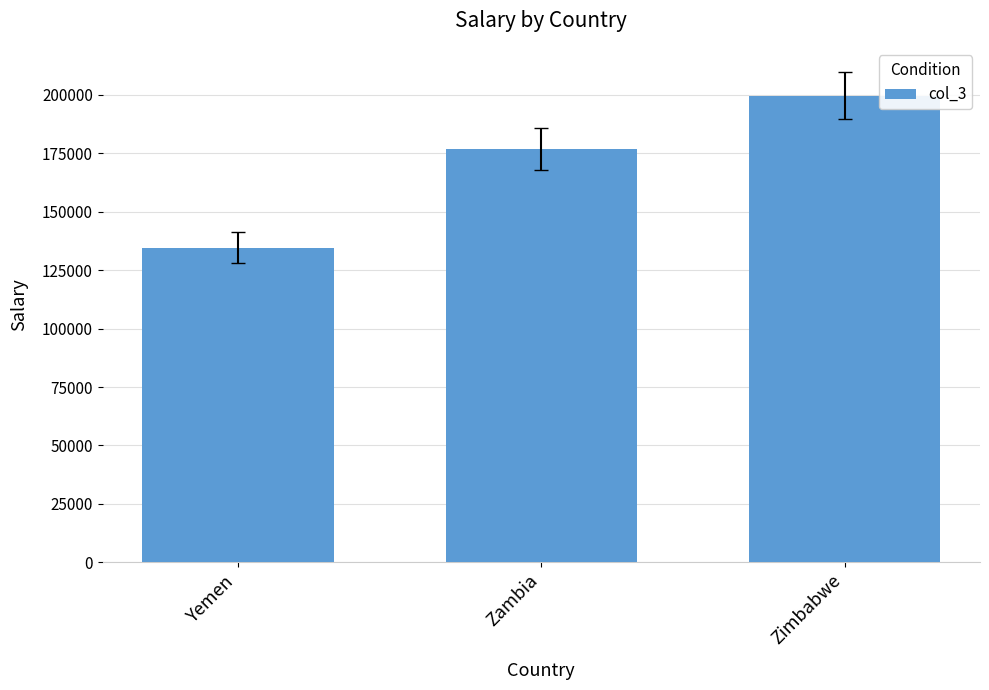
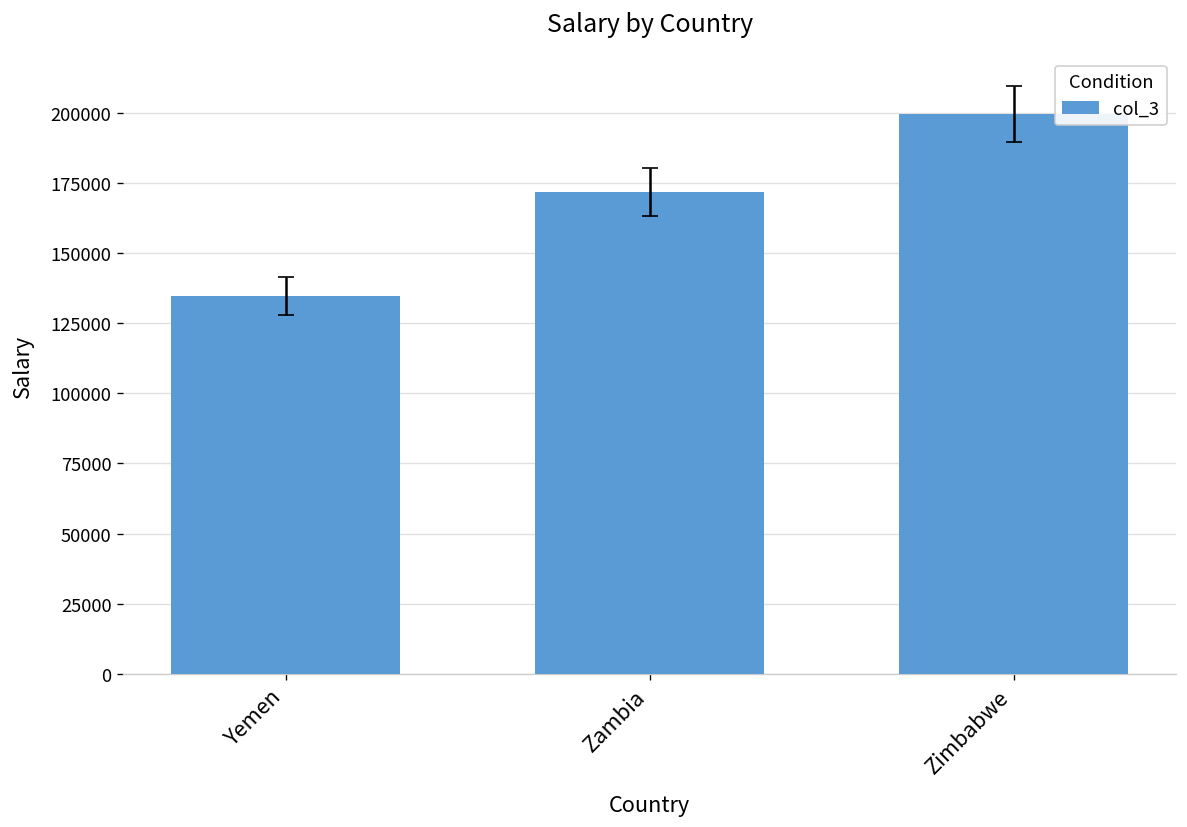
  {
    "col_3": {
      "Yemen": 135000,
-     "Zambia": 177000,
+     "Zambia": 172000,
      "Zimbabwe": 200000
    }
  }
